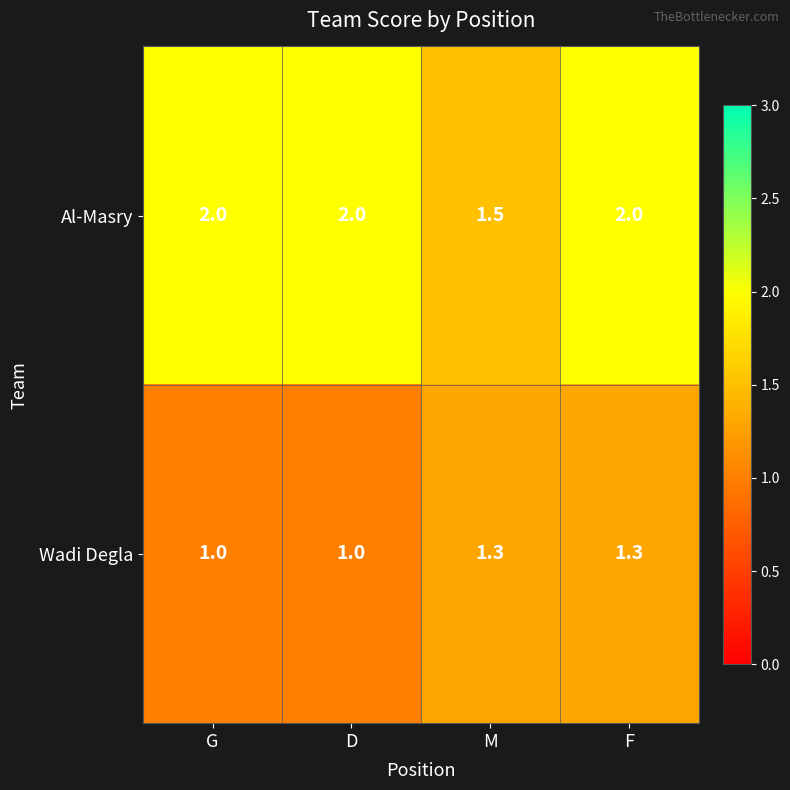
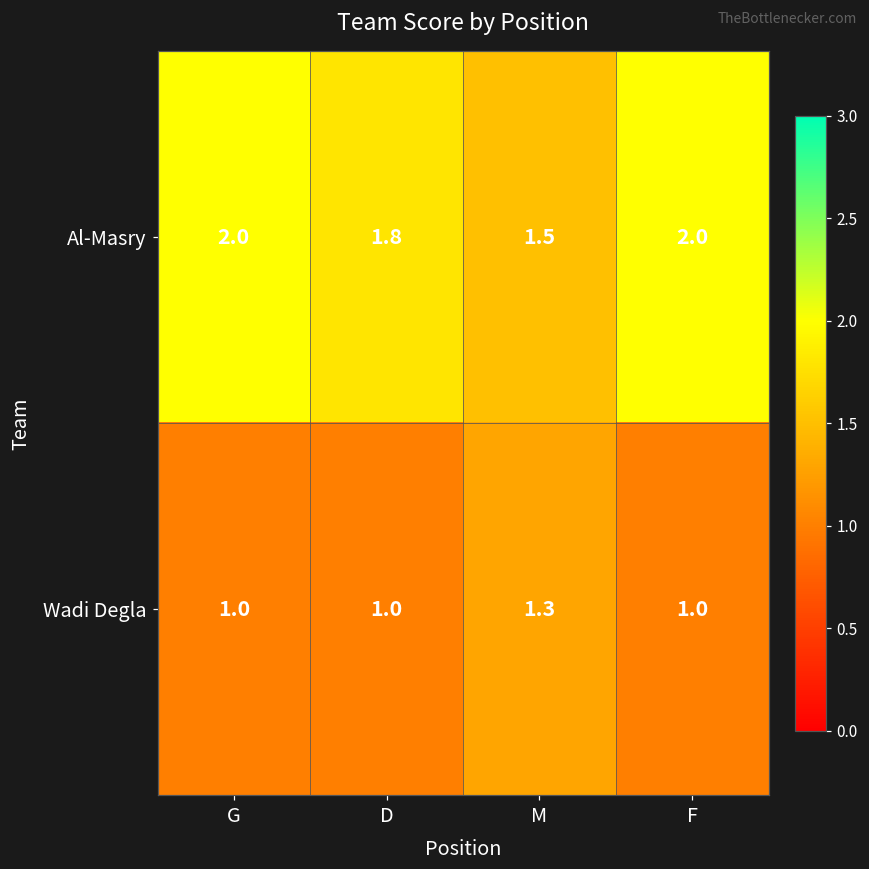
  {
    "Al-Masry": {
      "G": 2.0,
-     "D": 2.0,
+     "D": 1.8,
      "M": 1.5,
      "F": 2.0
    },
    "Wadi Degla": {
      "G": 1.0,
      "D": 1.0,
      "M": 1.3,
-     "F": 1.3
+     "F": 1.0
    }
  }
